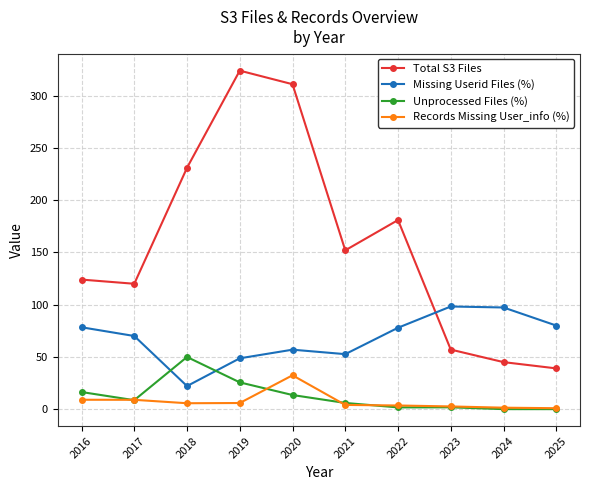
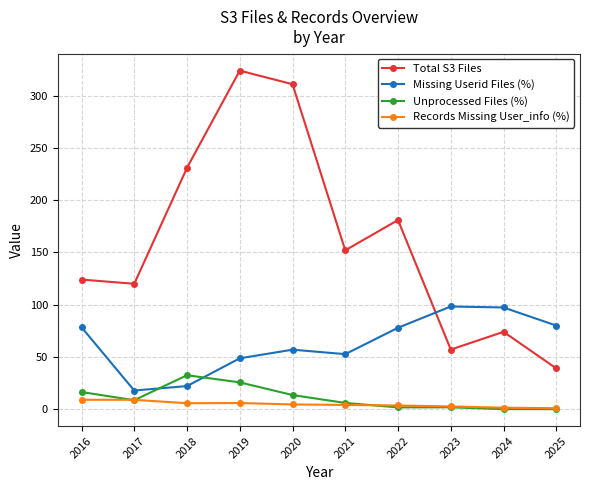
  {
    "Total S3 Files": {
      "2016": 124,
      "2017": 120,
      "2018": 231,
      "2019": 324,
      "2020": 311,
      "2021": 152,
      "2022": 181,
      "2023": 57,
-     "2024": 45,
+     "2024": 74,
      "2025": 39
    },
    "Missing Userid Files (%)": {
      "2016": 78,
-     "2017": 70,
+     "2017": 18,
      "2018": 22,
      "2019": 49,
      "2020": 57,
      "2021": 53,
      "2022": 78,
      "2023": 98,
      "2024": 97,
      "2025": 80
    },
    "Unprocessed Files (%)": {
      "2016": 16,
-     "2018": 50,
+     "2018": 32,
      "2019": 26,
      "2020": 14
    },
    "Records Missing User_info (%)": {
      "2016": 9,
      "2018": 6,
      "2019": 6,
-     "2020": 32
+     "2020": 4
    }
  }
